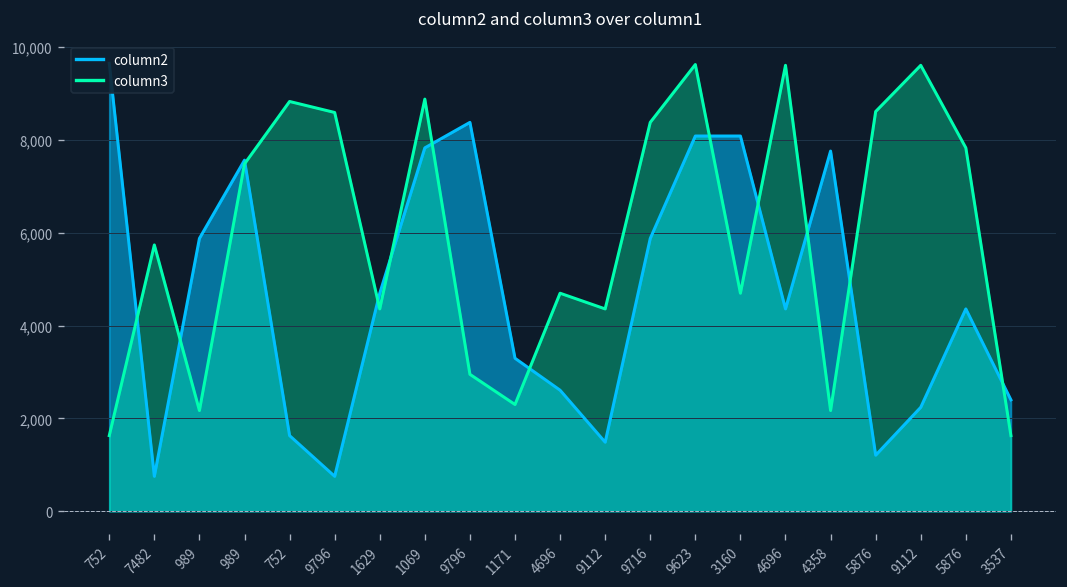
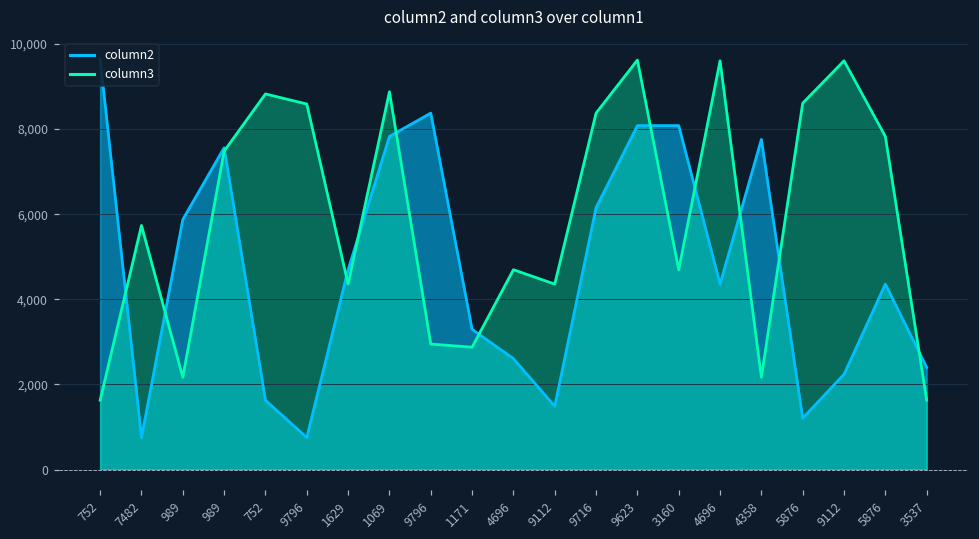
  {
    "column2": {
      "7482": "800",
      "1629": "4,700",
      "1069": "7,800",
      "1171": "3,300",
-     "9716": "5,900",
+     "9716": "6,200",
      "9623": "8,100",
      "3160": "8,100",
      "4358": "7,800",
      "3537": "2,400"
    },
    "column3": {
      "7482": "5,700",
      "1629": "4,400",
      "1069": "8,900",
-     "1171": "2,300",
+     "1171": "2,900",
      "9716": "8,400",
      "9623": "9,600",
      "3160": "4,700",
      "4358": "2,200",
      "3537": "1,600"
    }
  }
